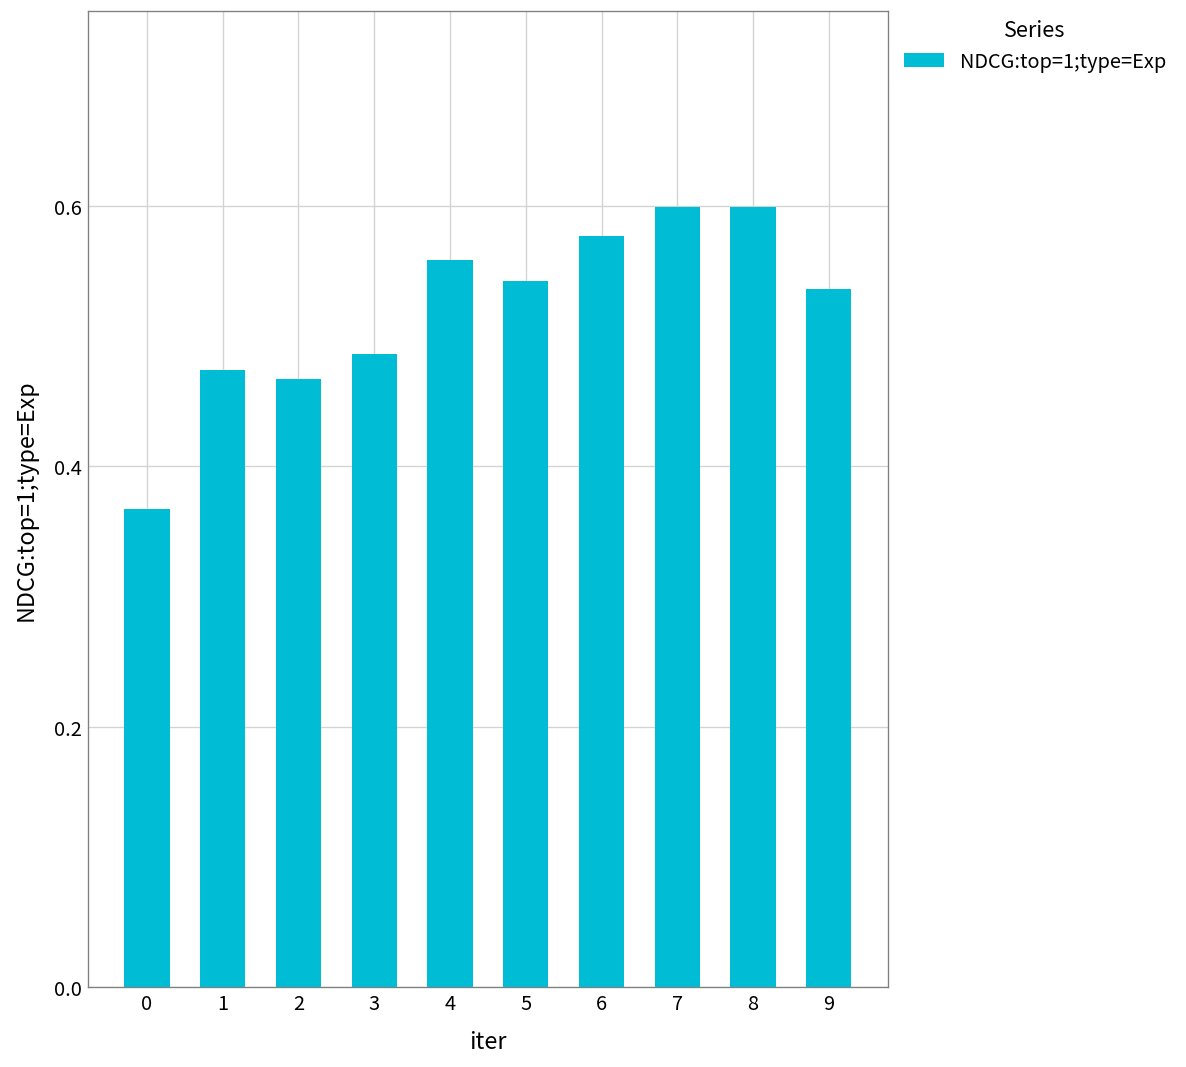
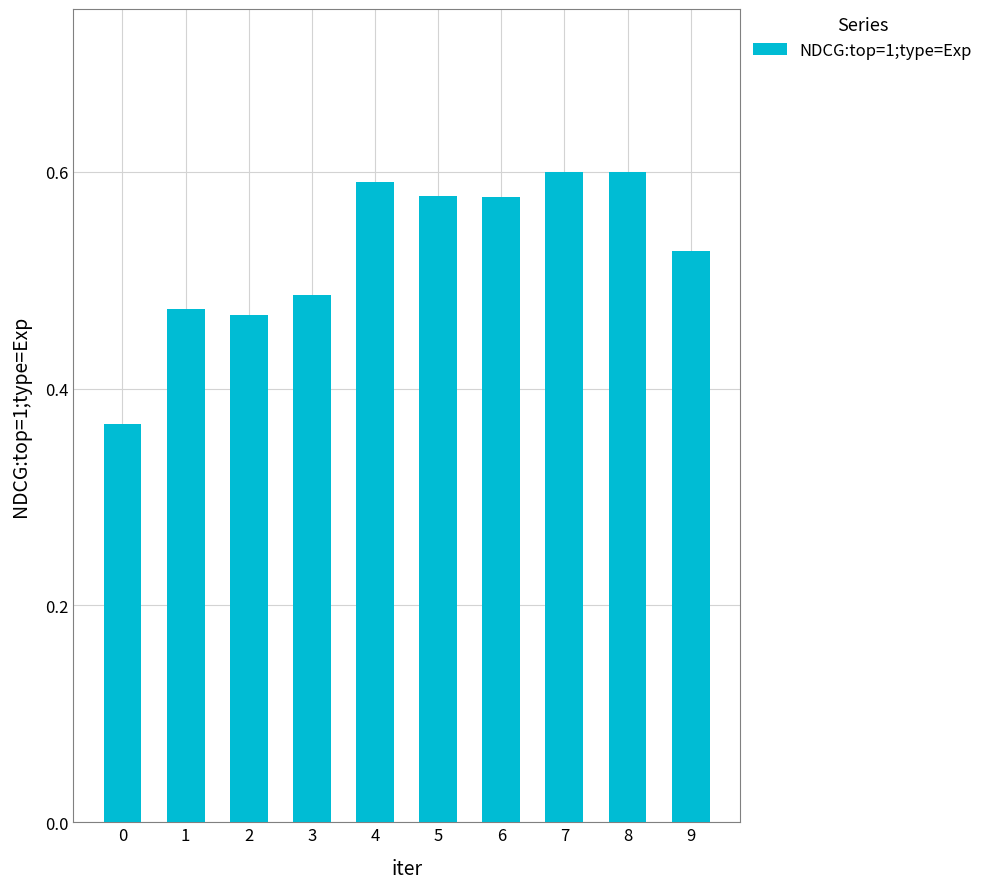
  {
    "0": 0.367,
    "1": 0.474,
    "2": 0.467,
    "3": 0.486,
-   "4": 0.559,
-   "5": 0.542,
+   "4": 0.590,
+   "5": 0.578,
    "6": 0.577,
    "7": 0.600,
    "8": 0.600,
-   "9": 0.537
+   "9": 0.527
  }
